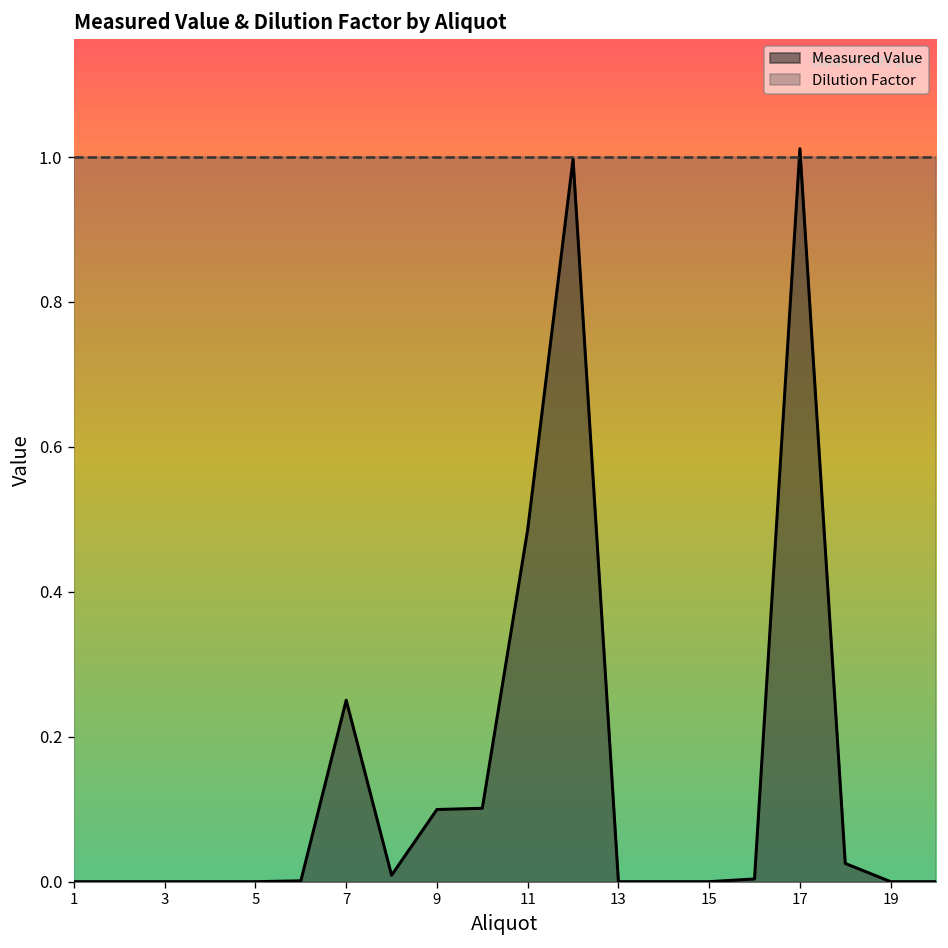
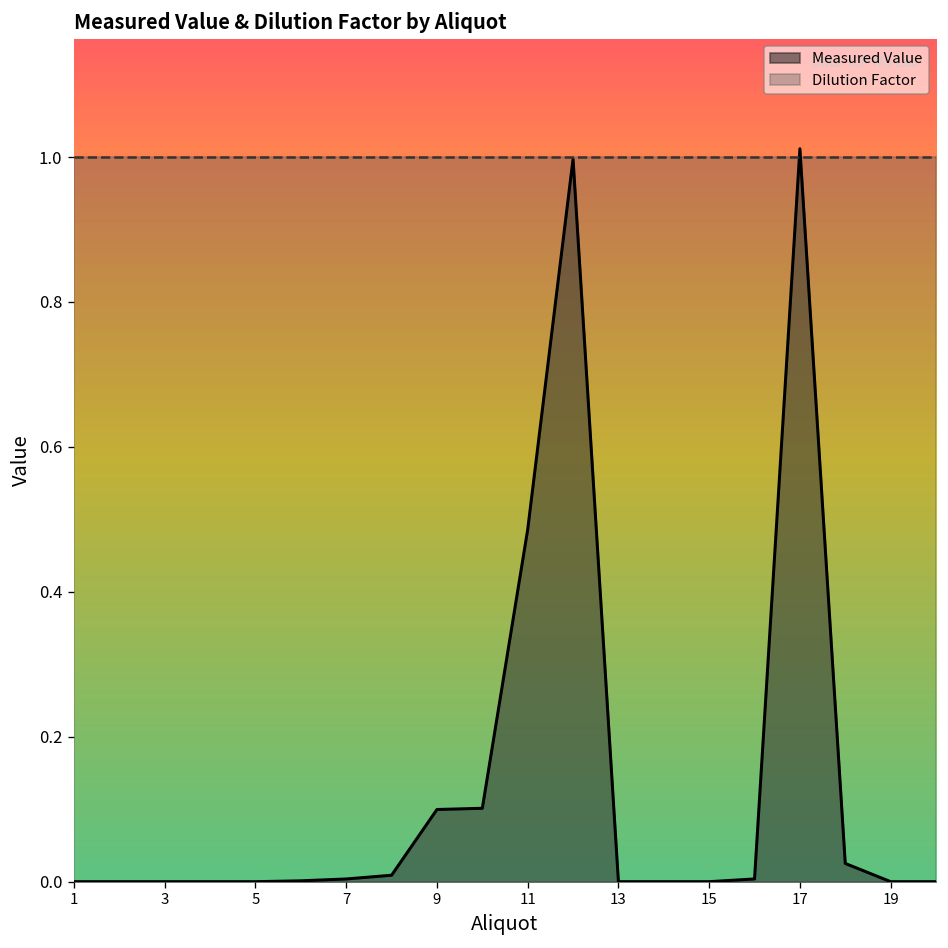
  {
    "Measured Value": {
      "1": 0.00,
      "3": 0.00,
      "5": 0.00,
-     "7": 0.25,
+     "7": 0.00,
      "9": 0.10,
      "11": 0.49,
      "13": 0.00,
      "15": 0.00,
      "17": 1.01,
      "19": 0.00
    },
    "Dilution Factor": {
      "1": 1.00,
      "3": 1.00,
      "5": 1.00,
      "7": 1.00,
      "9": 1.00,
      "11": 1.00,
      "13": 1.00,
      "15": 1.00,
      "17": 1.00,
      "19": 1.00
    }
  }
